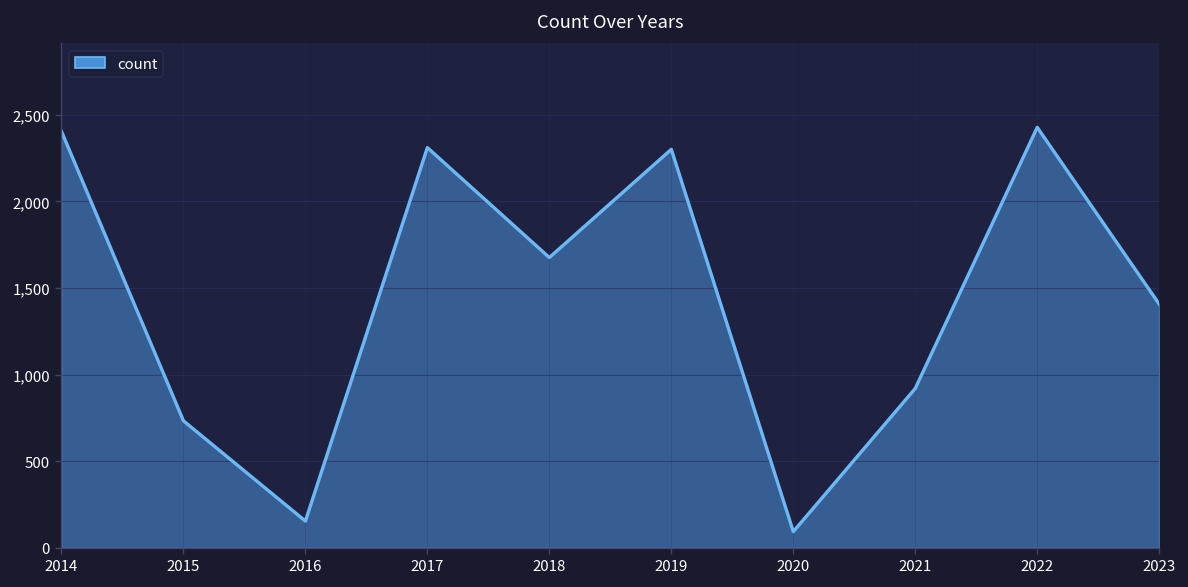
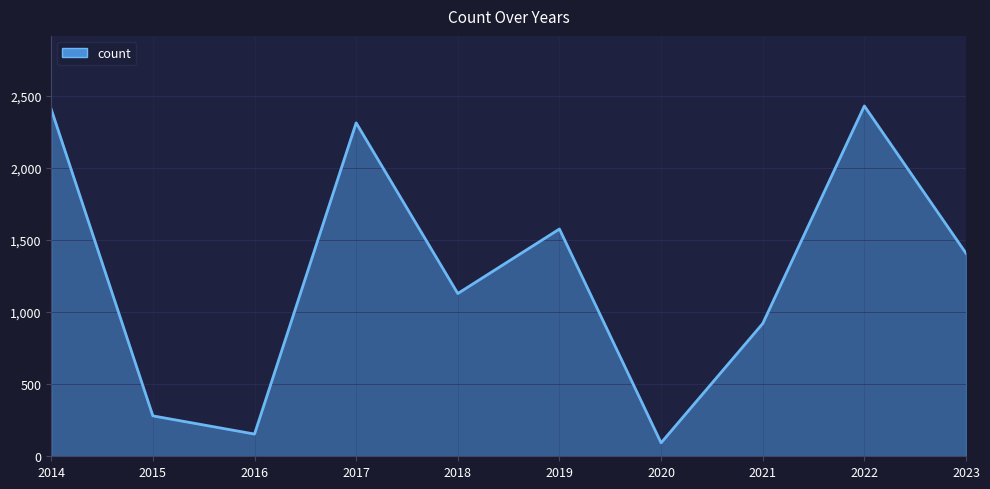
  {
    "2014": "2,410",
-   "2015": "730",
+   "2015": "280",
    "2016": "150",
    "2017": "2,310",
-   "2018": "1,680",
-   "2019": "2,300",
+   "2018": "1,130",
+   "2019": "1,580",
    "2020": "90",
    "2021": "920",
    "2022": "2,430",
    "2023": "1,410"
  }
